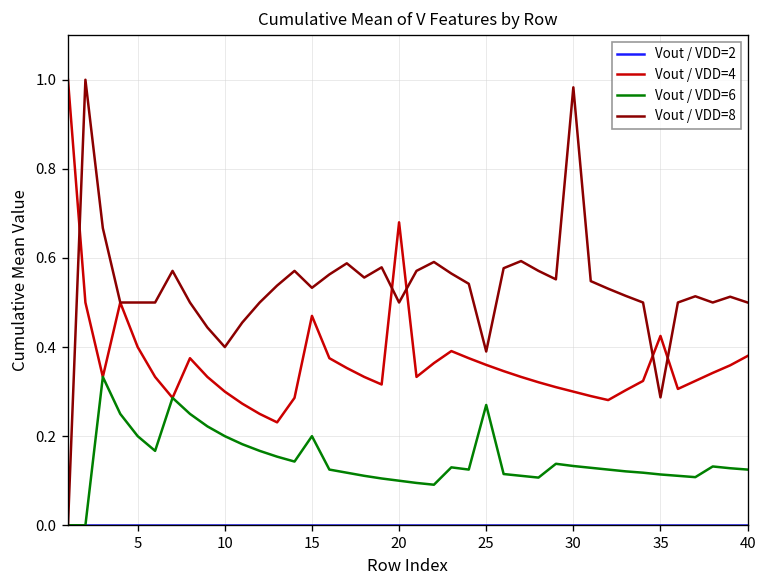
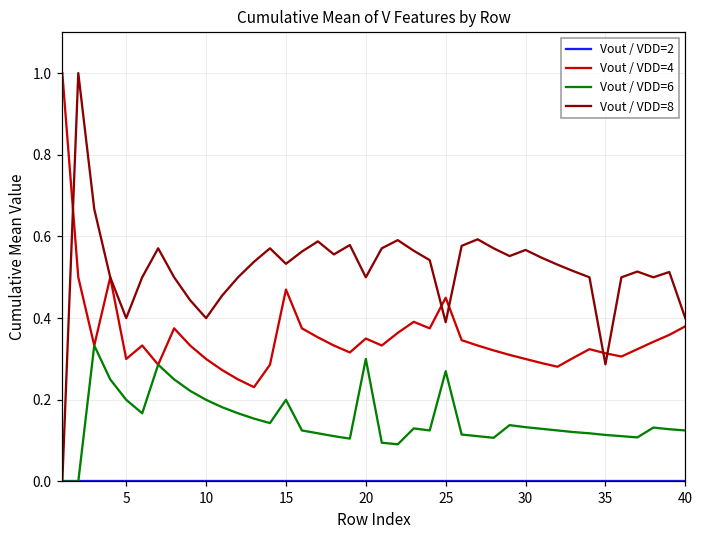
  {
    "Vout / VDD=2": {
      "5": 0.00,
      "10": 0.00,
      "15": 0.00,
      "20": 0.00,
      "25": 0.00,
      "30": 0.00,
      "35": 0.00,
      "40": 0.00
    },
    "Vout / VDD=4": {
-     "5": 0.4,
+     "5": 0.3,
      "10": 0.30,
      "15": 0.47,
-     "20": 0.68,
-     "25": 0.36,
+     "20": 0.35,
+     "25": 0.45,
      "30": 0.30,
-     "35": 0.43,
+     "35": 0.31,
      "40": 0.38
    },
    "Vout / VDD=6": {
      "5": 0.2,
      "10": 0.2,
      "15": 0.2,
-     "20": 0.1,
+     "20": 0.3,
      "25": 0.27,
      "30": 0.13,
      "35": 0.11,
      "40": 0.13
    },
    "Vout / VDD=8": {
-     "5": 0.5,
+     "5": 0.4,
      "10": 0.40,
      "15": 0.53,
      "20": 0.50,
      "25": 0.39,
-     "30": 0.98,
+     "30": 0.57,
      "35": 0.29,
-     "40": 0.5
+     "40": 0.4
    }
  }
